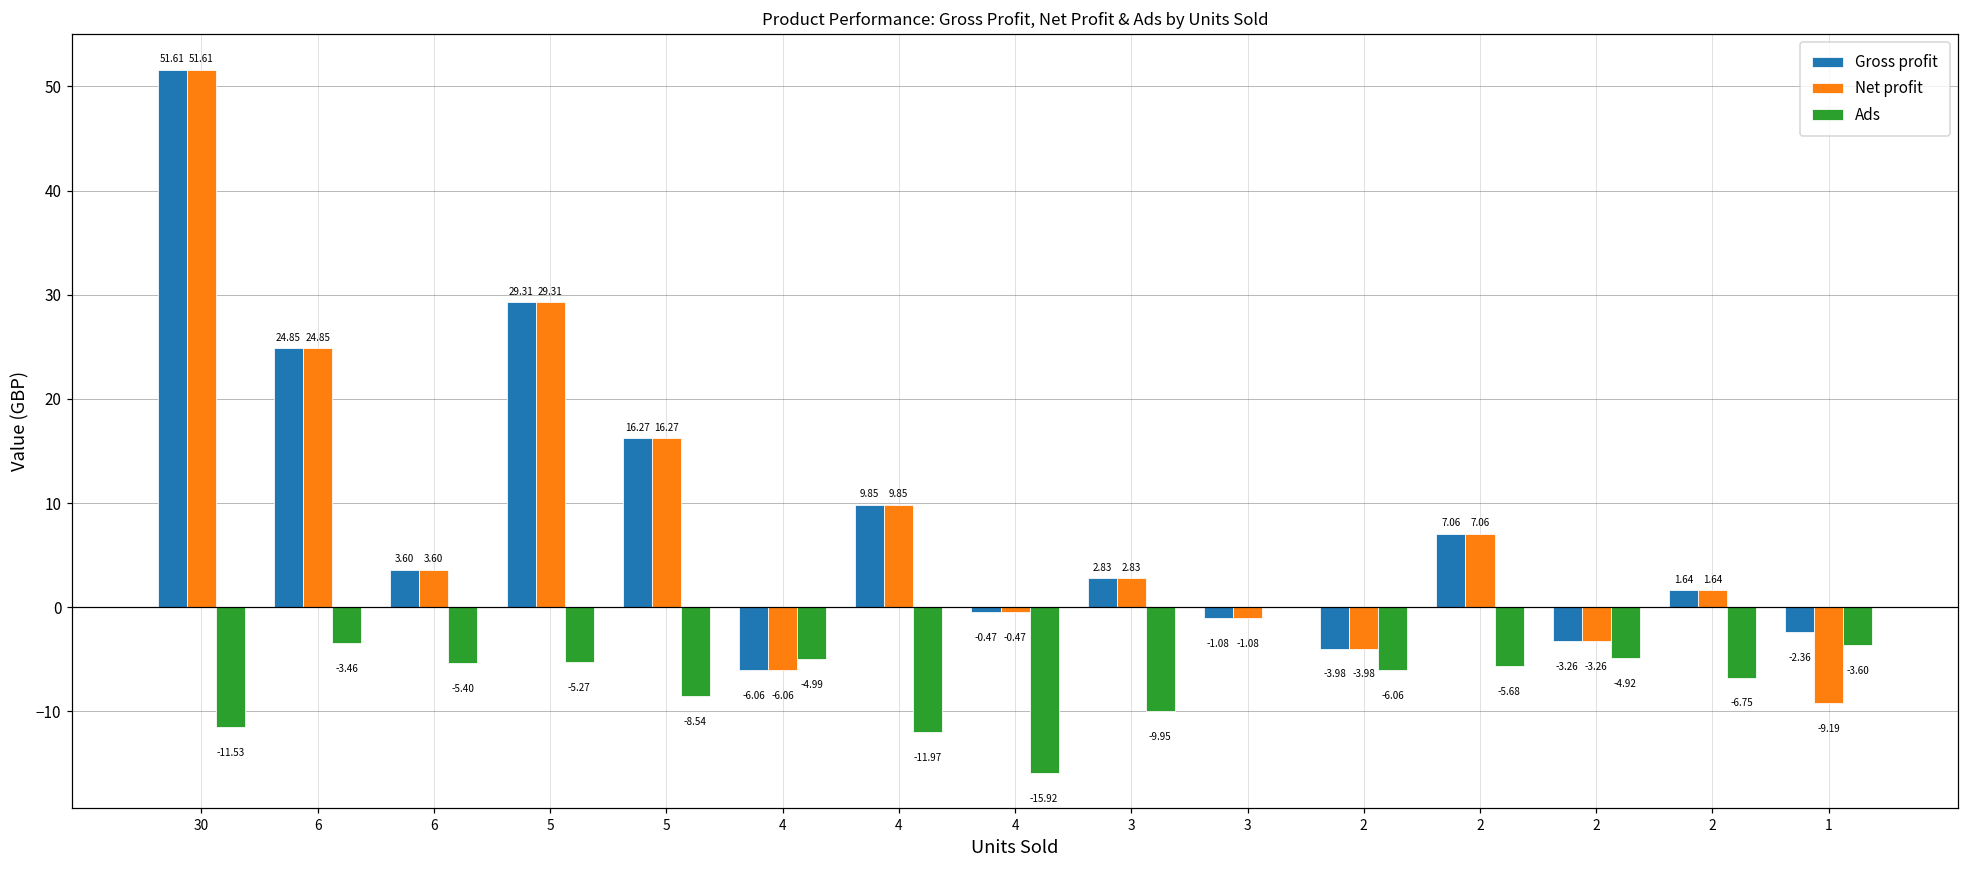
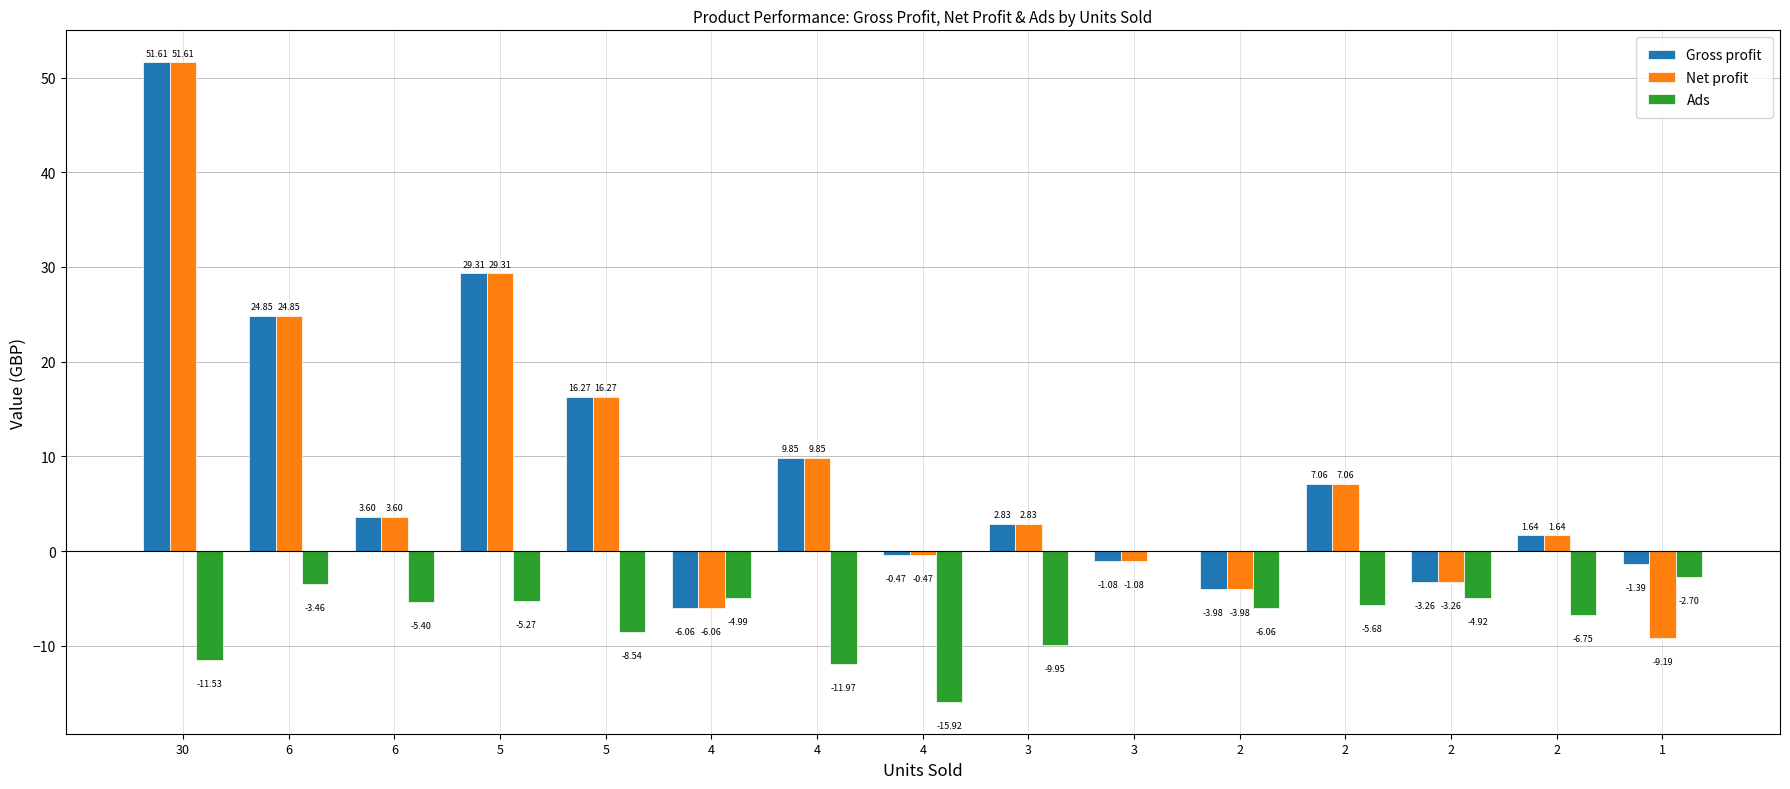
  {
    "Gross profit": {
      "30": 51.61,
-     "1": -2.36
+     "1": -1.39
    },
    "Net profit": {
      "30": 51.61,
      "1": -9.19
    },
    "Ads": {
      "30": -11.53,
-     "1": -3.60
+     "1": -2.70
    }
  }
